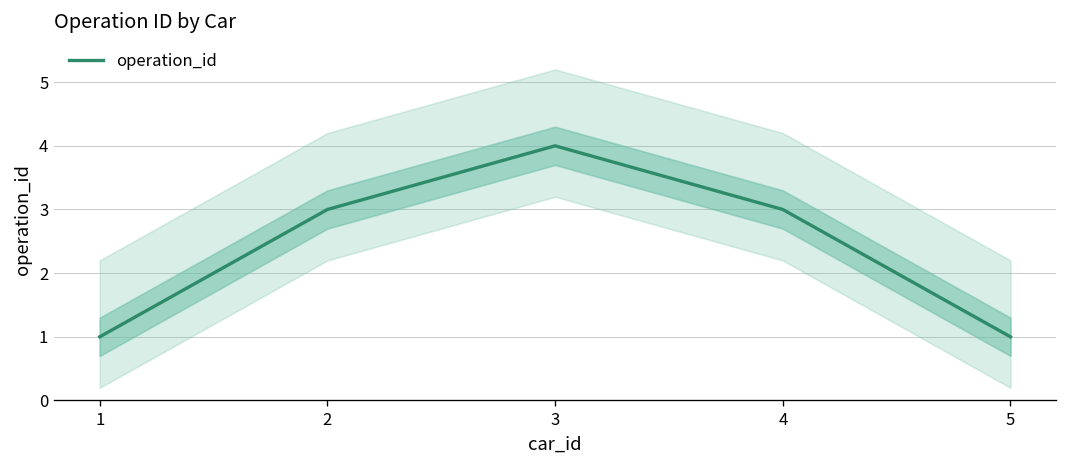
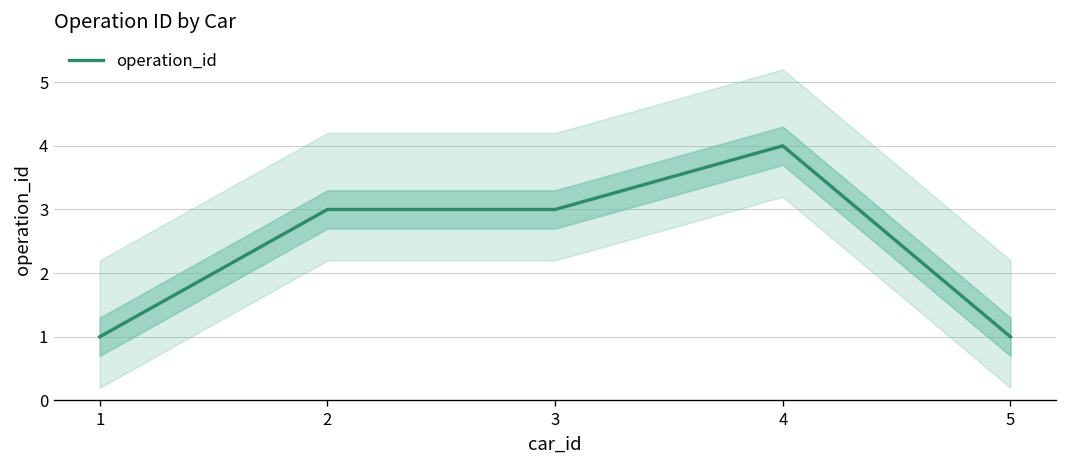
  {
    "operation_id": {
      "1": 1,
      "2": 3,
-     "3": 4,
-     "4": 3,
+     "3": 3,
+     "4": 4,
      "5": 1
    }
  }
